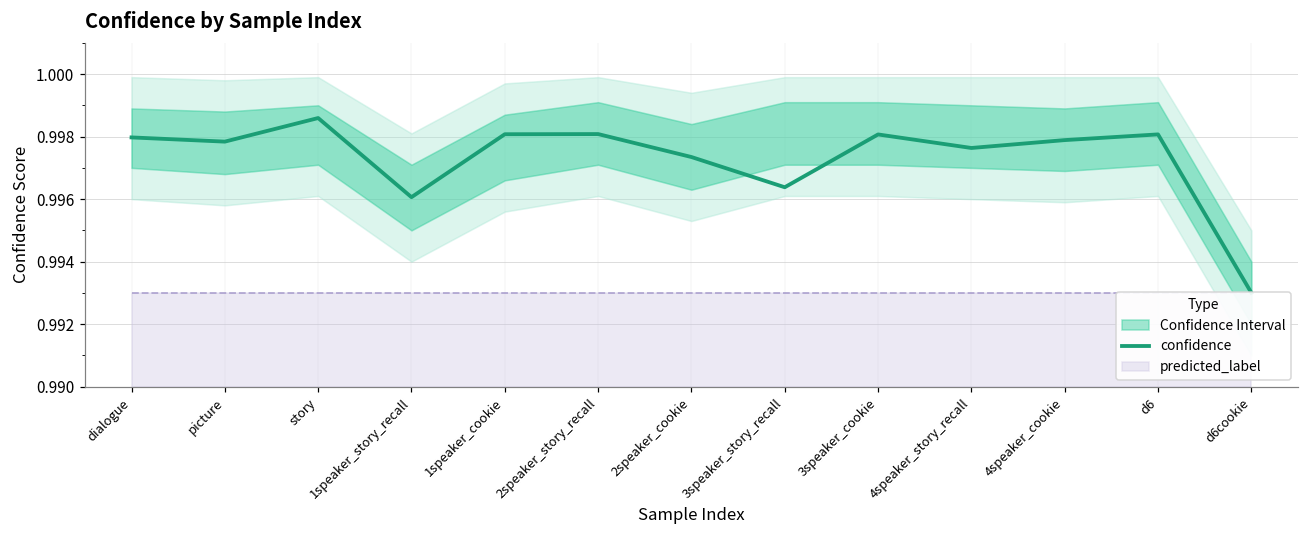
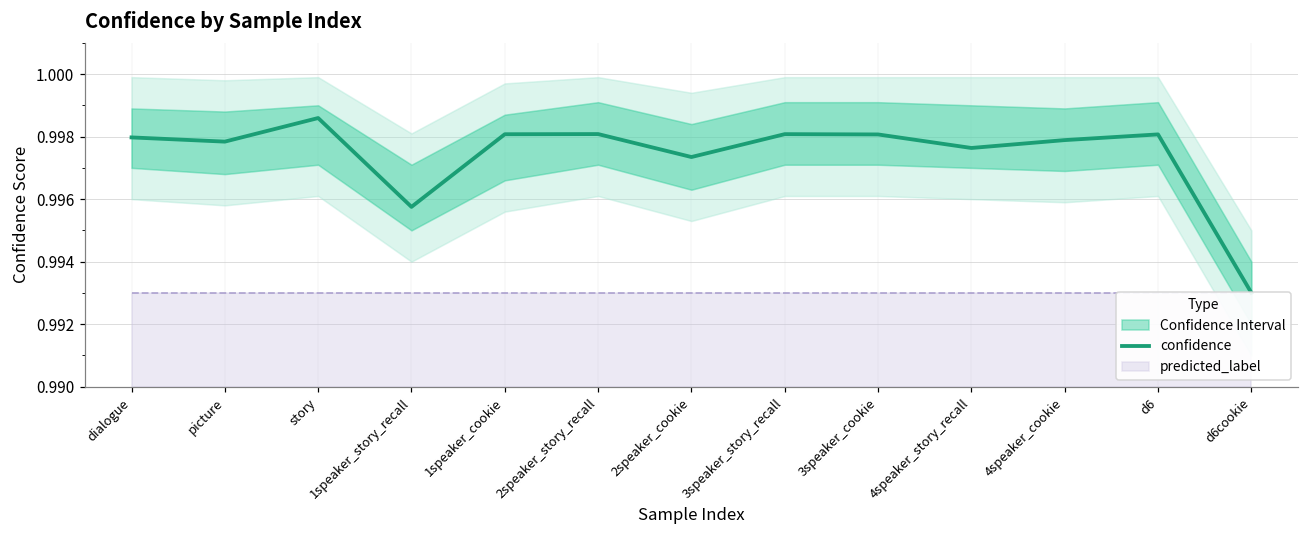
  {
    "confidence": {
      "dialogue": 0.9980,
      "picture": 0.9978,
      "story": 0.9986,
-     "1speaker_story_recall": 0.9961,
+     "1speaker_story_recall": 0.9958,
      "1speaker_cookie": 0.9981,
      "2speaker_story_recall": 0.9981,
      "2speaker_cookie": 0.9973,
-     "3speaker_story_recall": 0.9964,
+     "3speaker_story_recall": 0.9981,
      "3speaker_cookie": 0.9981,
      "4speaker_story_recall": 0.9976,
      "4speaker_cookie": 0.9979,
      "d6": 0.9981
    }
  }
